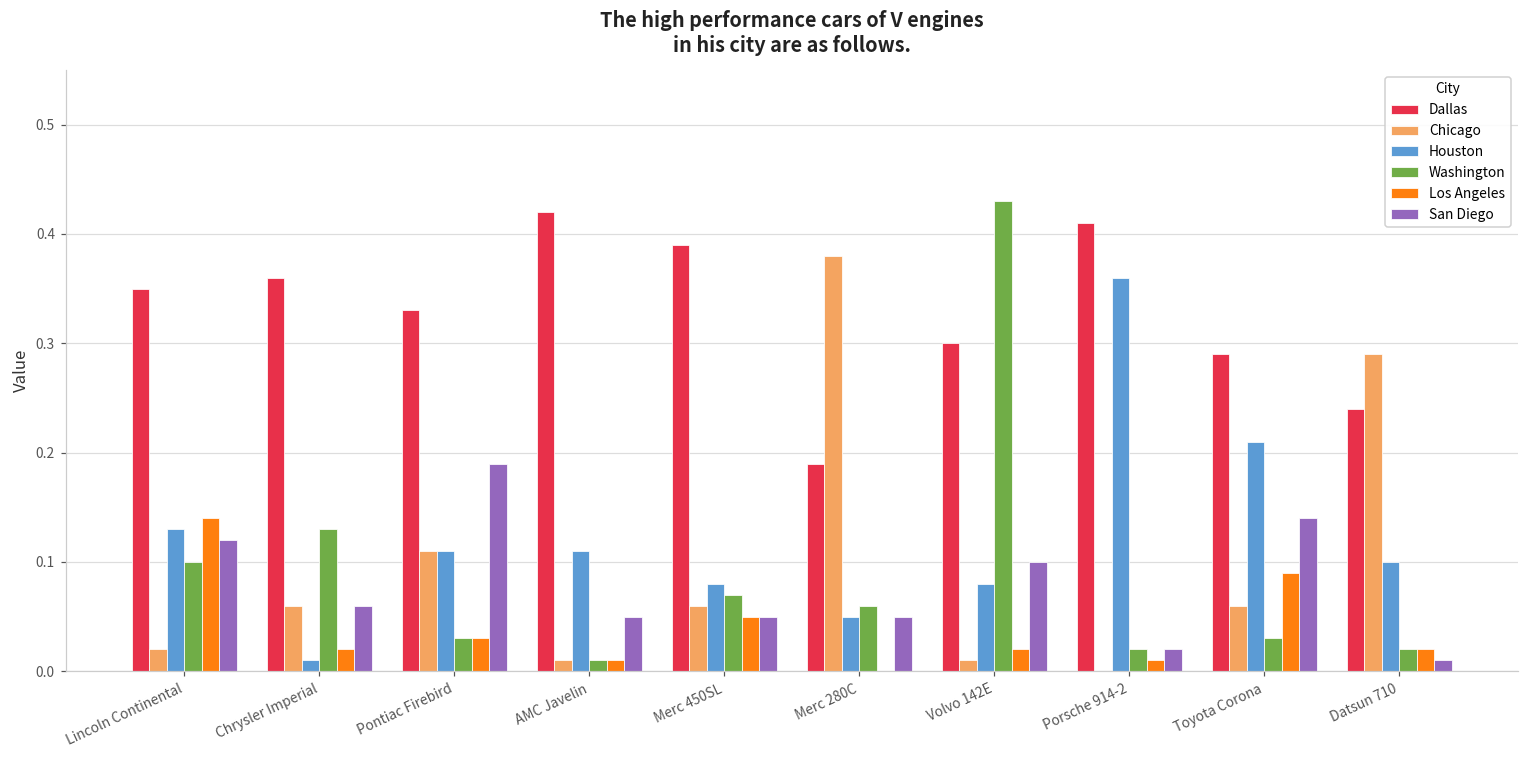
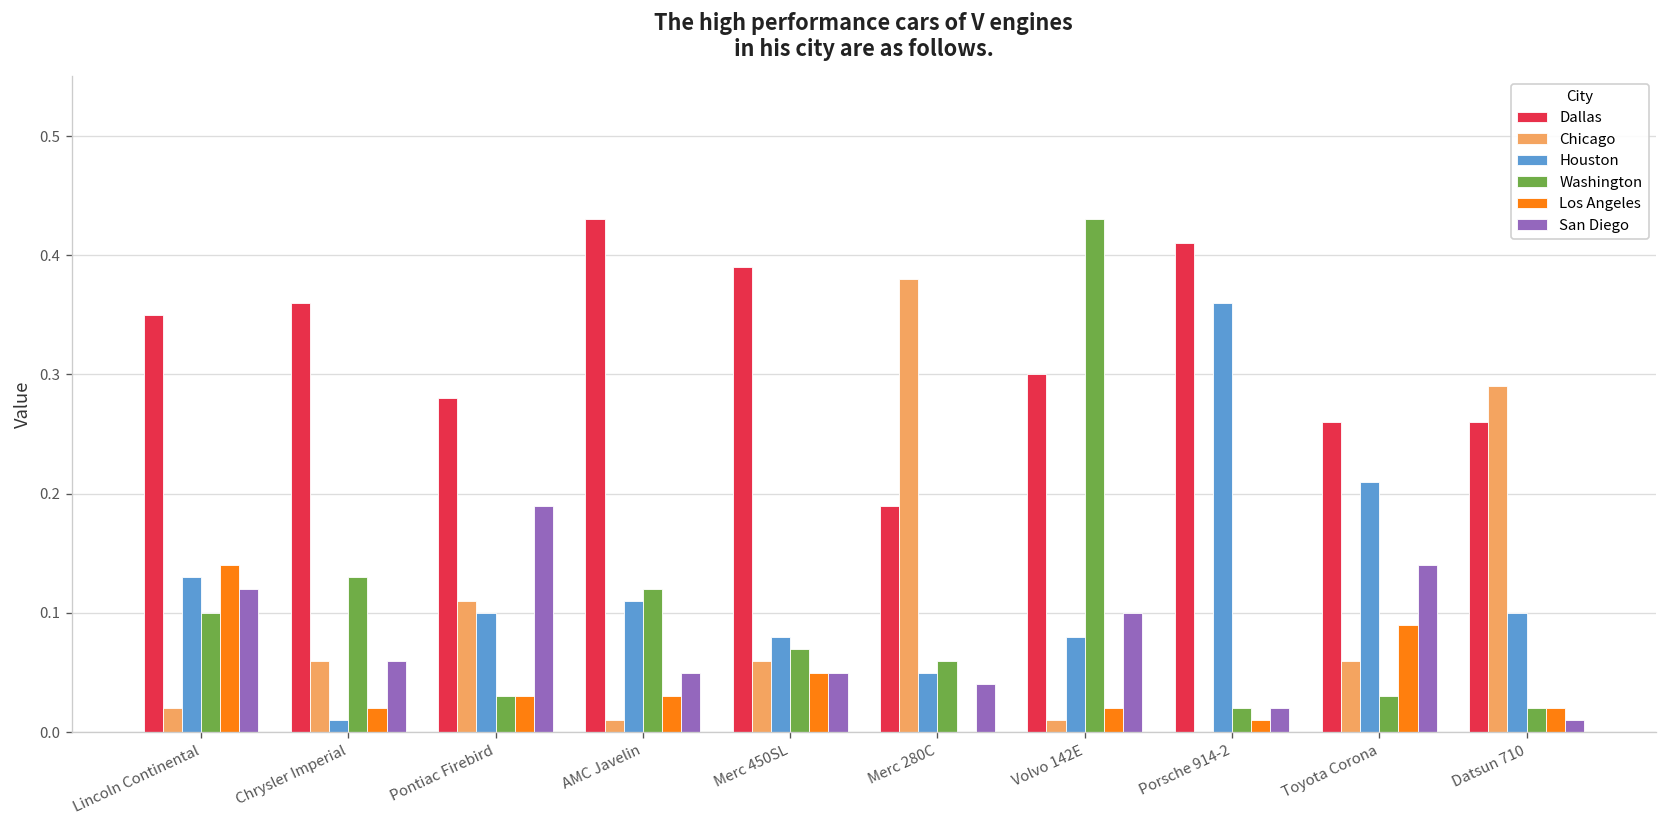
  {
    "Dallas": {
      "Lincoln Continental": 0.35,
      "Chrysler Imperial": 0.36,
-     "Pontiac Firebird": 0.33,
-     "AMC Javelin": 0.42,
+     "Pontiac Firebird": 0.28,
+     "AMC Javelin": 0.43,
      "Merc 450SL": 0.39,
      "Merc 280C": 0.19,
      "Volvo 142E": 0.30,
      "Porsche 914-2": 0.41,
-     "Toyota Corona": 0.29,
-     "Datsun 710": 0.24
+     "Toyota Corona": 0.26,
+     "Datsun 710": 0.26
    },
    "Chicago": {
      "Lincoln Continental": 0.02,
      "Chrysler Imperial": 0.06,
      "Pontiac Firebird": 0.11,
      "AMC Javelin": 0.01,
      "Merc 450SL": 0.06,
      "Merc 280C": 0.38,
      "Volvo 142E": 0.01,
      "Porsche 914-2": 0.00,
      "Toyota Corona": 0.06,
      "Datsun 710": 0.29
    },
    "Houston": {
      "Lincoln Continental": 0.13,
      "Chrysler Imperial": 0.01,
-     "Pontiac Firebird": 0.11,
+     "Pontiac Firebird": 0.10,
      "AMC Javelin": 0.11,
      "Merc 450SL": 0.08,
      "Merc 280C": 0.05,
      "Volvo 142E": 0.08,
      "Porsche 914-2": 0.36,
      "Toyota Corona": 0.21,
      "Datsun 710": 0.10
    },
    "Washington": {
      "Lincoln Continental": 0.10,
      "Chrysler Imperial": 0.13,
      "Pontiac Firebird": 0.03,
-     "AMC Javelin": 0.01,
+     "AMC Javelin": 0.12,
      "Merc 450SL": 0.07,
      "Merc 280C": 0.06,
      "Volvo 142E": 0.43,
      "Porsche 914-2": 0.02,
      "Toyota Corona": 0.03,
      "Datsun 710": 0.02
    },
    "Los Angeles": {
      "Lincoln Continental": 0.14,
      "Chrysler Imperial": 0.02,
      "Pontiac Firebird": 0.03,
-     "AMC Javelin": 0.01,
+     "AMC Javelin": 0.03,
      "Merc 450SL": 0.05,
      "Merc 280C": 0.00,
      "Volvo 142E": 0.02,
      "Porsche 914-2": 0.01,
      "Toyota Corona": 0.09,
      "Datsun 710": 0.02
    },
    "San Diego": {
      "Lincoln Continental": 0.12,
      "Chrysler Imperial": 0.06,
      "Pontiac Firebird": 0.19,
      "AMC Javelin": 0.05,
      "Merc 450SL": 0.05,
-     "Merc 280C": 0.05,
+     "Merc 280C": 0.04,
      "Volvo 142E": 0.10,
      "Porsche 914-2": 0.02,
      "Toyota Corona": 0.14,
      "Datsun 710": 0.01
    }
  }
